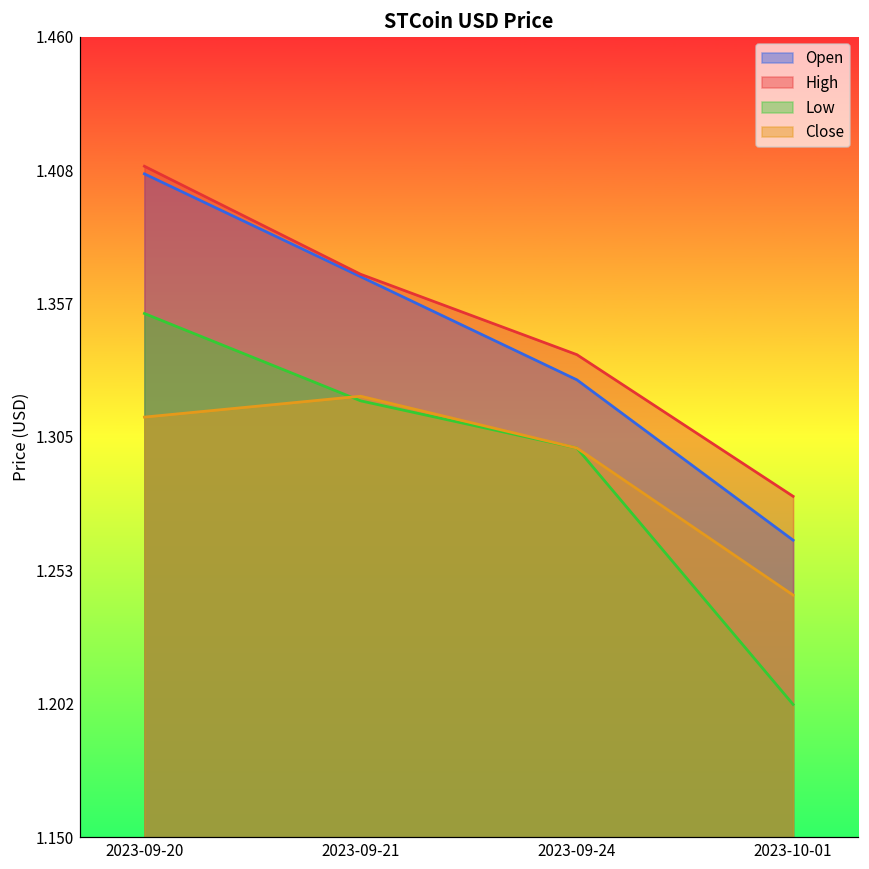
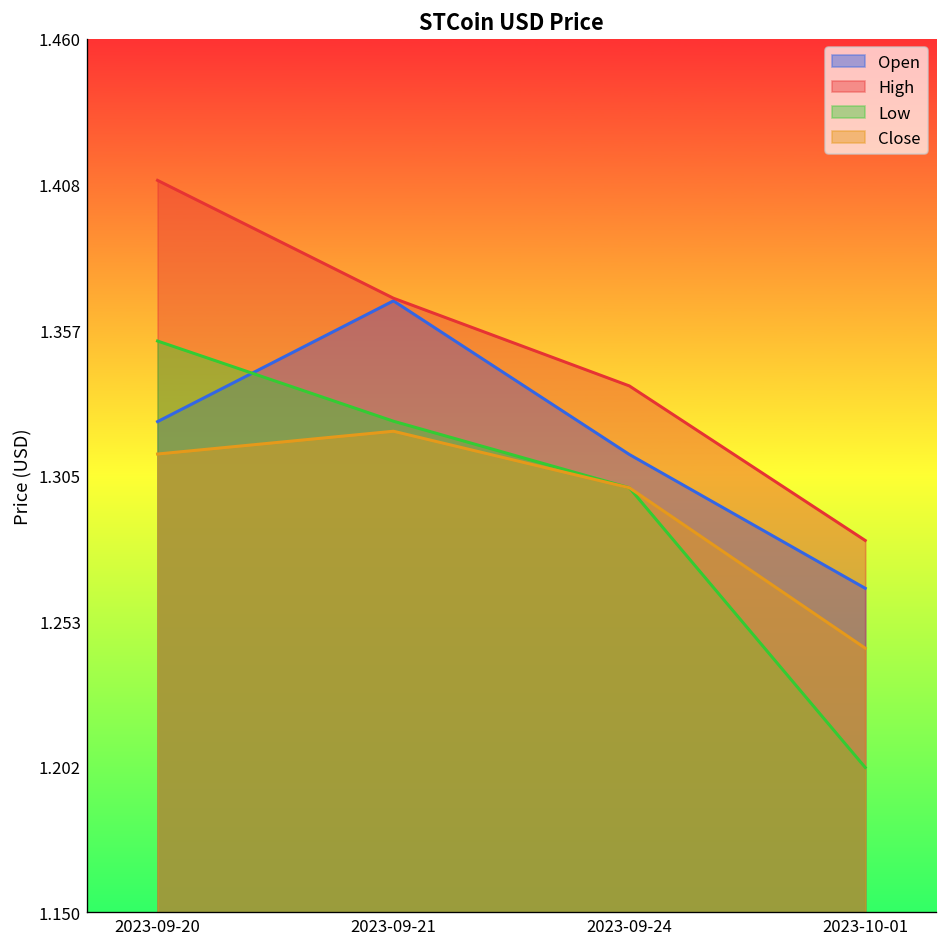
  {
    "Open": {
-     "2023-09-20": 1.407,
-     "2023-09-24": 1.327,
+     "2023-09-20": 1.324,
+     "2023-09-24": 1.313,
      "2023-10-01": 1.265
    },
    "High": {
      "2023-09-20": 1.410,
      "2023-09-24": 1.337,
      "2023-10-01": 1.282
    },
    "Low": {
      "2023-09-20": 1.353,
-     "2023-09-21": 1.319,
+     "2023-09-21": 1.324,
      "2023-10-01": 1.201
    },
    "Close": {
      "2023-09-20": 1.313,
      "2023-09-21": 1.321,
      "2023-10-01": 1.244
    }
  }
